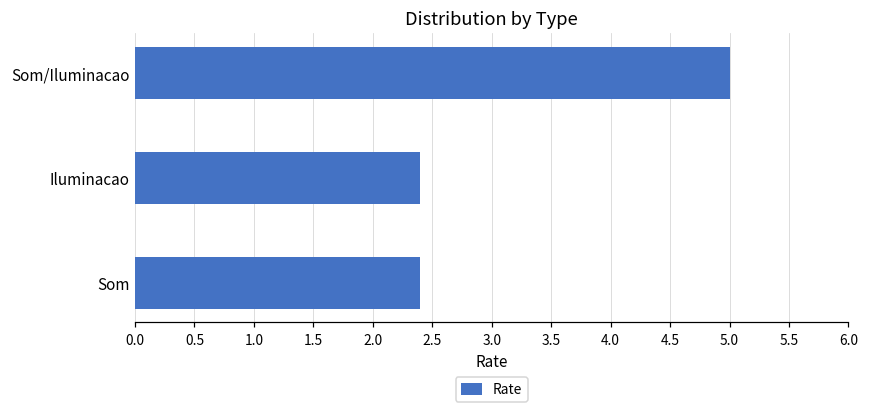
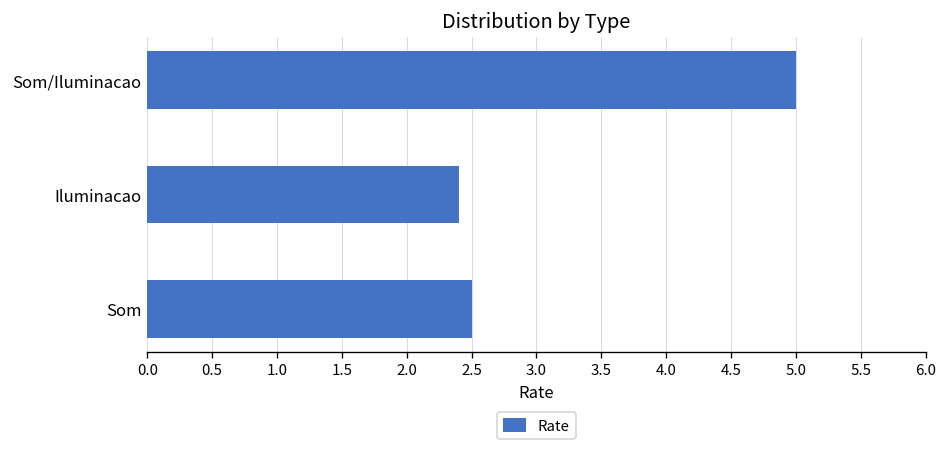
  {
    "Som/Iluminacao": 5.0,
    "Iluminacao": 2.4,
-   "Som": 2.4
+   "Som": 2.5
  }
